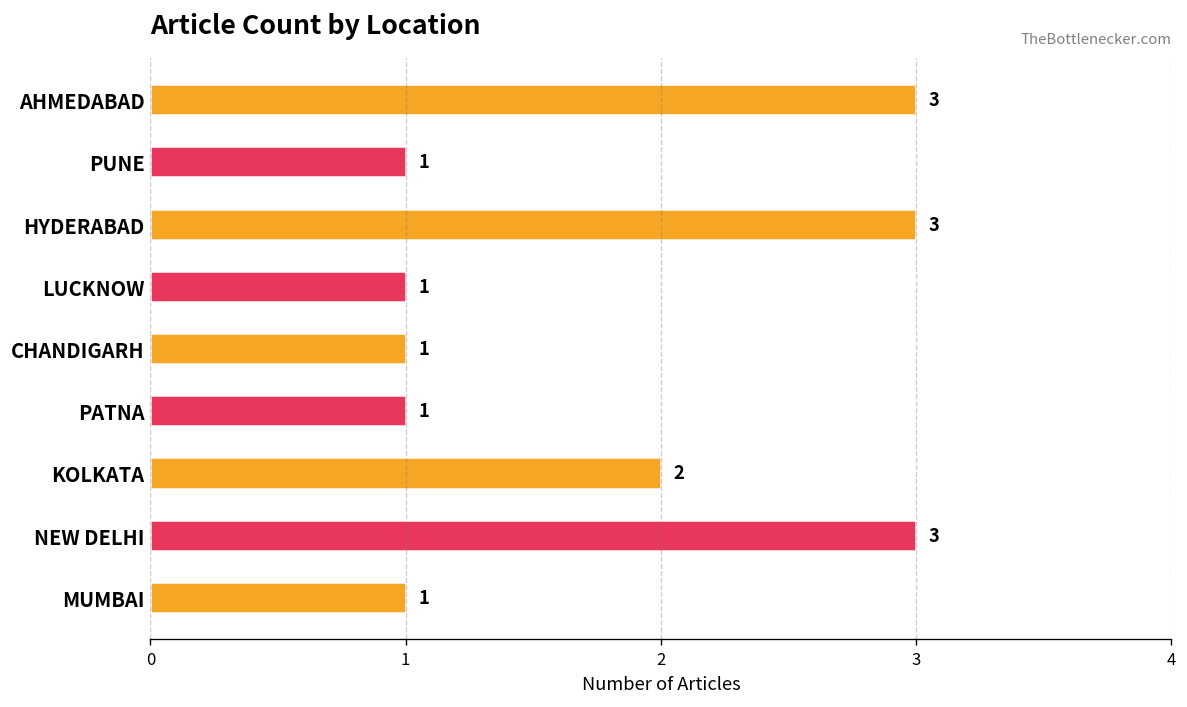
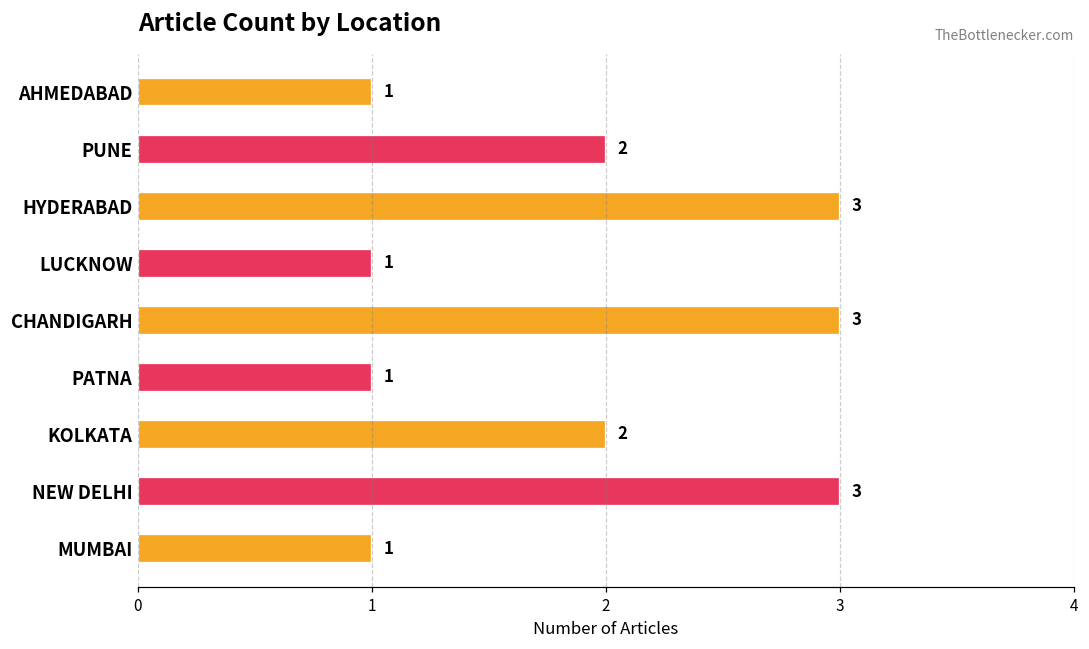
  {
-   "AHMEDABAD": 3,
-   "PUNE": 1,
+   "AHMEDABAD": 1,
+   "PUNE": 2,
    "HYDERABAD": 3,
    "LUCKNOW": 1,
-   "CHANDIGARH": 1,
+   "CHANDIGARH": 3,
    "PATNA": 1,
    "KOLKATA": 2,
    "NEW DELHI": 3,
    "MUMBAI": 1
  }
